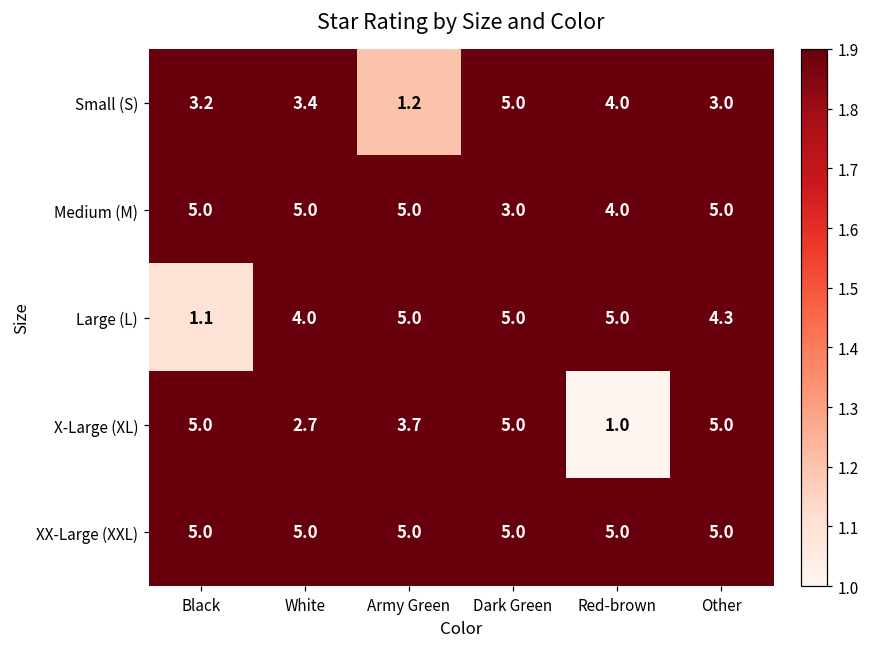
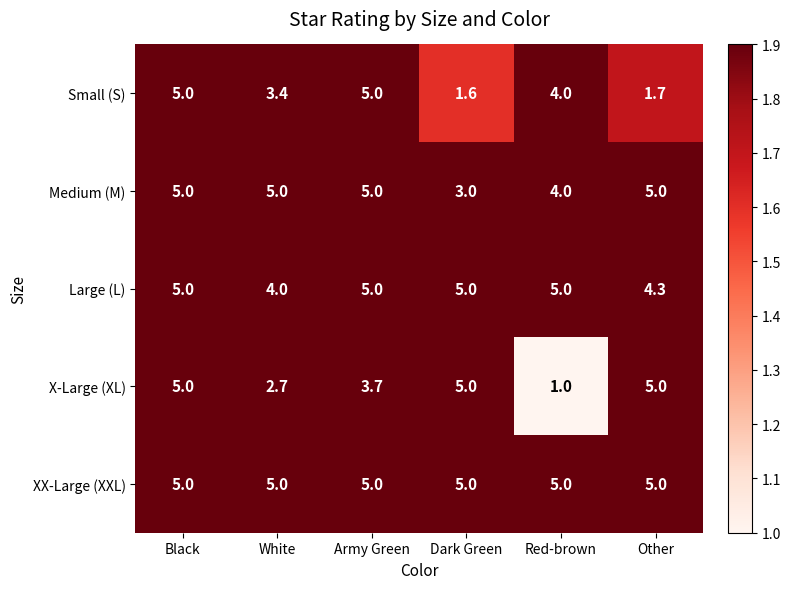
  {
    "Small (S)": {
-     "Black": 3.2,
+     "Black": 5.0,
      "White": 3.4,
-     "Army Green": 1.2,
-     "Dark Green": 5.0,
+     "Army Green": 5.0,
+     "Dark Green": 1.6,
      "Red-brown": 4.0,
-     "Other": 3.0
+     "Other": 1.7
    },
    "Medium (M)": {
      "Black": 5.0,
      "White": 5.0,
      "Army Green": 5.0,
      "Dark Green": 3.0,
      "Red-brown": 4.0,
      "Other": 5.0
    },
    "Large (L)": {
-     "Black": 1.1,
+     "Black": 5.0,
      "White": 4.0,
      "Army Green": 5.0,
      "Dark Green": 5.0,
      "Red-brown": 5.0,
      "Other": 4.3
    },
    "X-Large (XL)": {
      "Black": 5.0,
      "White": 2.7,
      "Army Green": 3.7,
      "Dark Green": 5.0,
      "Red-brown": 1.0,
      "Other": 5.0
    },
    "XX-Large (XXL)": {
      "Black": 5.0,
      "White": 5.0,
      "Army Green": 5.0,
      "Dark Green": 5.0,
      "Red-brown": 5.0,
      "Other": 5.0
    }
  }
